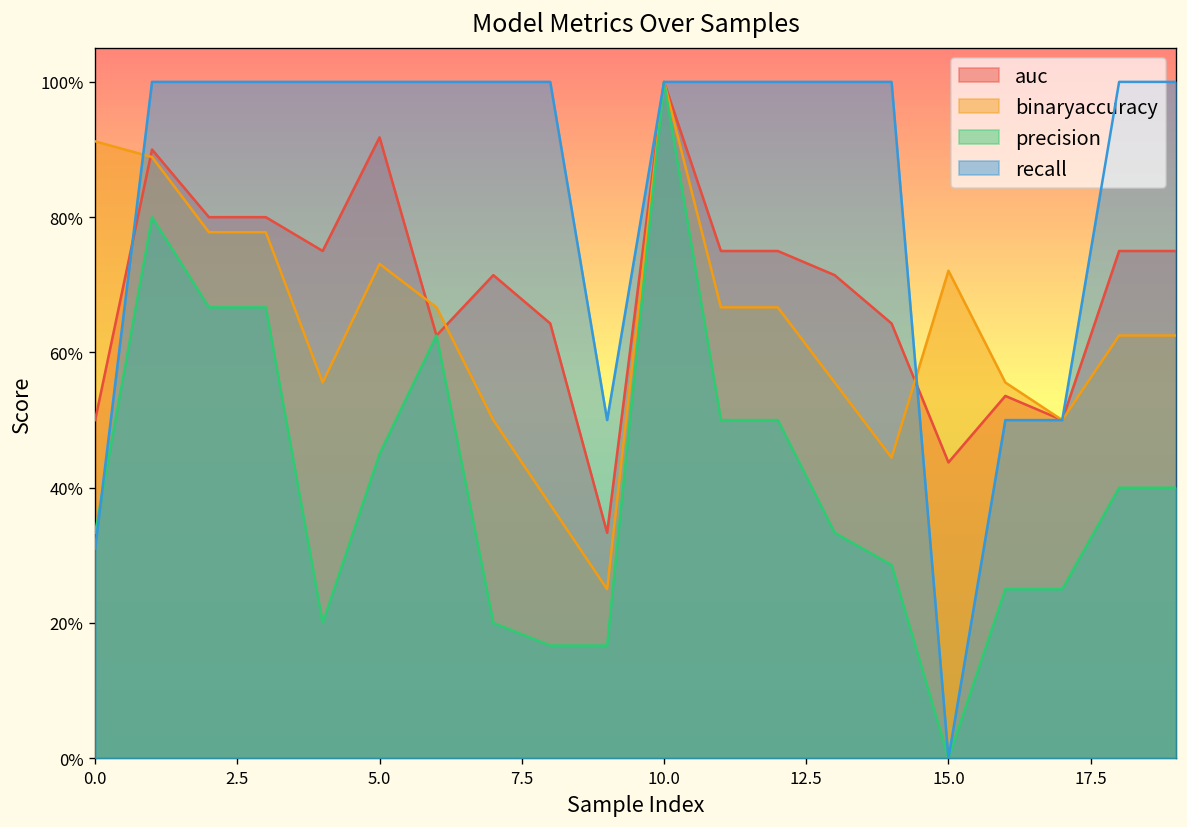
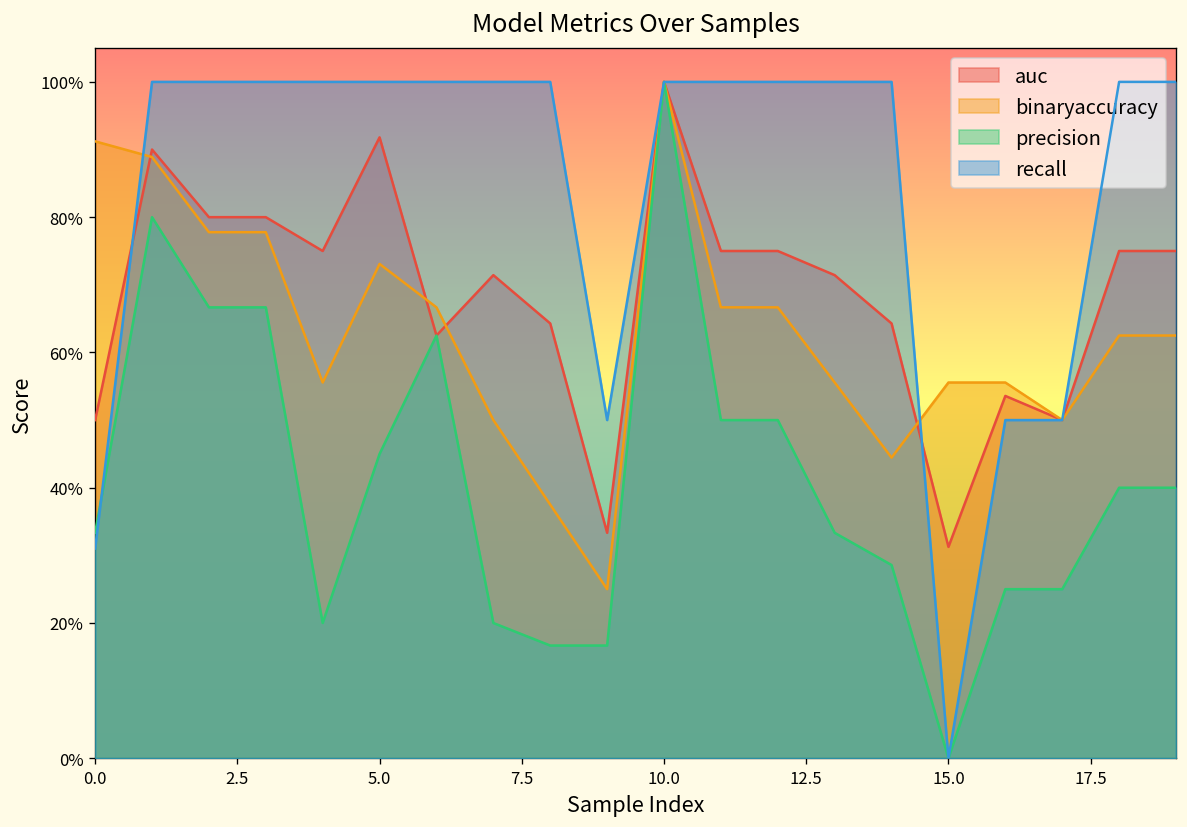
  {
    "auc": {
      "0.0": "50%",
      "5.0": "92%",
-     "15.0": "44%"
+     "15.0": "31%"
    },
    "binaryaccuracy": {
      "0.0": "91%",
      "5.0": "73%",
-     "15.0": "72%"
+     "15.0": "56%"
    },
    "precision": {
      "0.0": "33%",
      "5.0": "45%"
    },
    "recall": {
      "0.0": "31%",
      "5.0": "100%"
    }
  }
